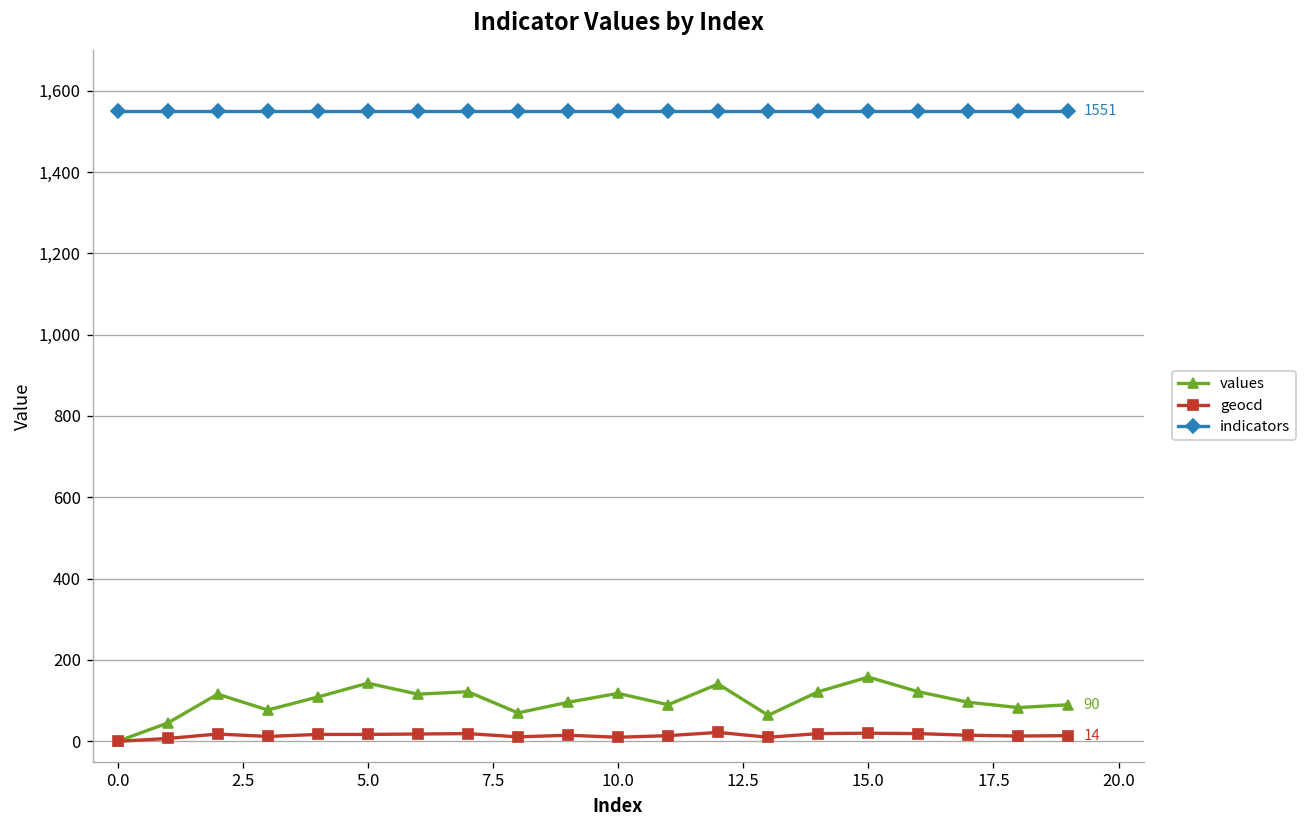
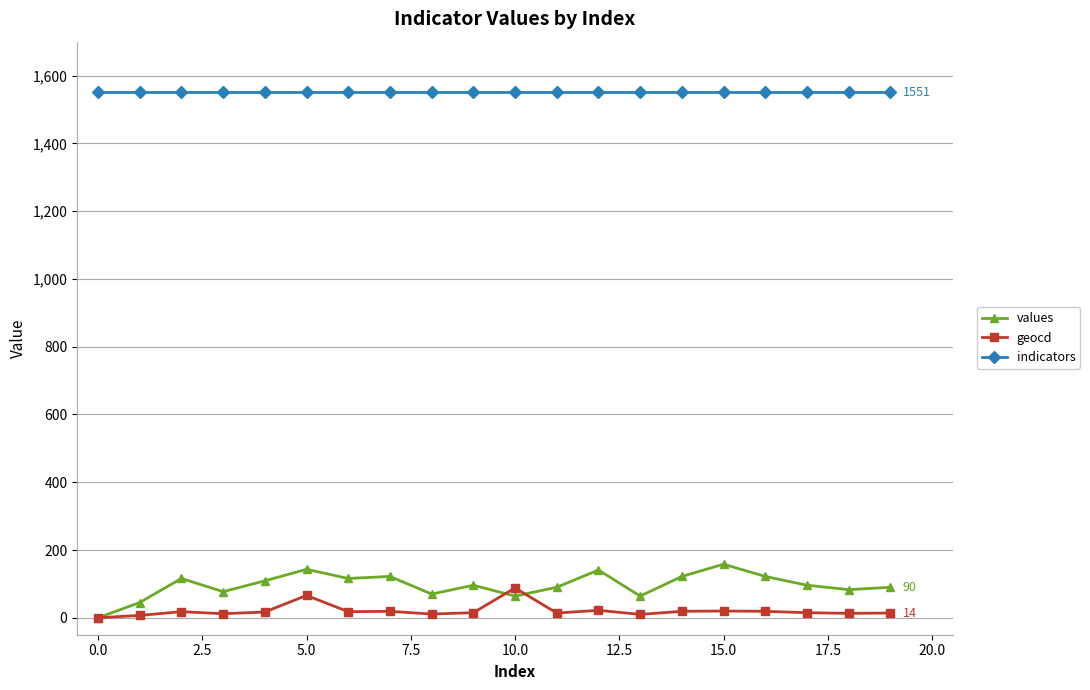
  {
    "values": {
      "5.0": "140",
-     "10.0": "120",
+     "10.0": "60",
      "15.0": "160"
    },
    "geocd": {
-     "5.0": "20",
-     "10.0": "10",
+     "5.0": "70",
+     "10.0": "90",
      "15.0": "20"
    },
    "indicators": {
      "0.0": "1,550",
      "5.0": "1,550",
      "10.0": "1,550",
      "15.0": "1,550"
    }
  }
